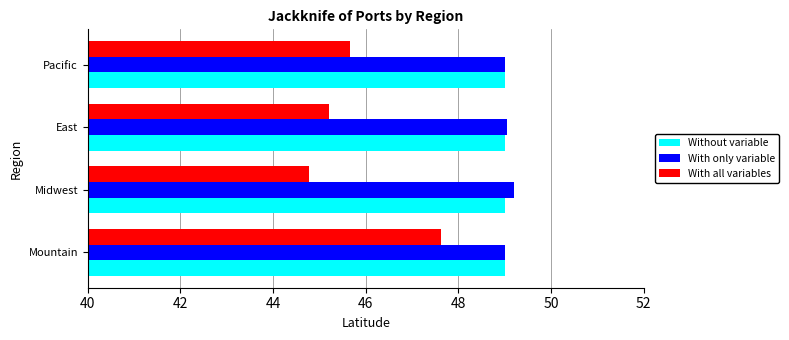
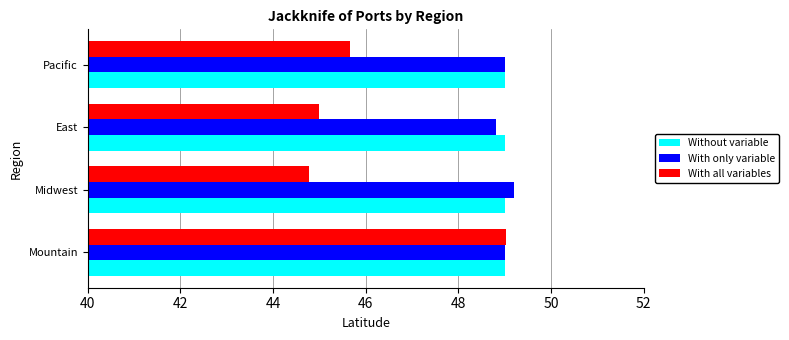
  {
    "Without variable": {
      "Pacific": 49.0,
      "East": 49.0,
      "Midwest": 49.0,
      "Mountain": 49.0
    },
    "With only variable": {
      "Pacific": 49.0,
-     "East": 49.1,
+     "East": 48.8,
      "Midwest": 49.2,
      "Mountain": 49.0
    },
    "With all variables": {
      "Pacific": 45.7,
-     "East": 45.2,
+     "East": 45.0,
      "Midwest": 44.8,
-     "Mountain": 47.6
+     "Mountain": 49.0
    }
  }
